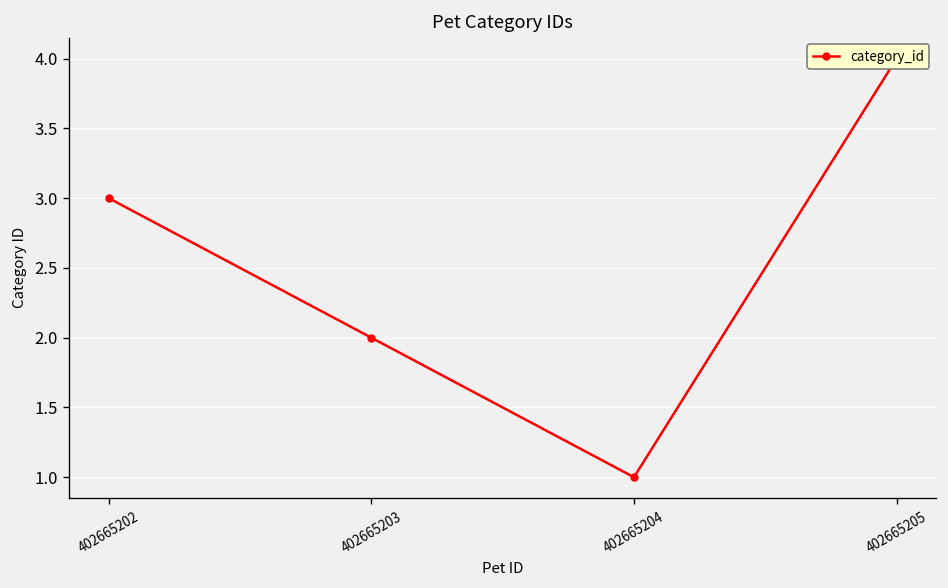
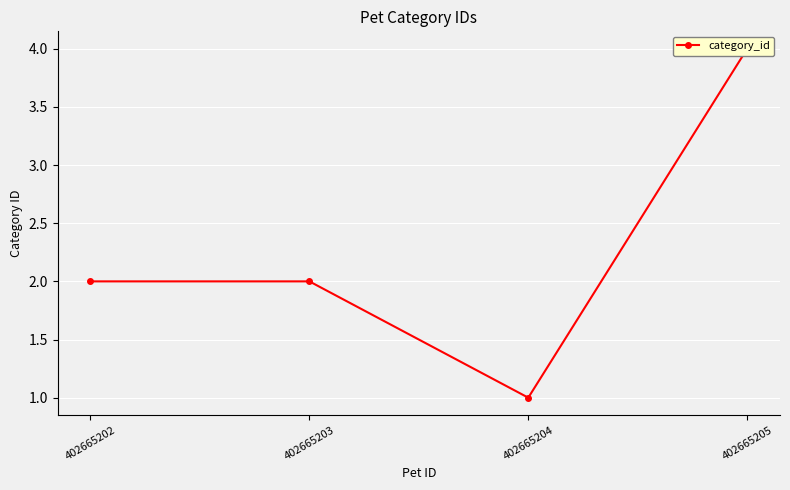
  {
-   "402665202": 3,
+   "402665202": 2,
    "402665203": 2,
    "402665204": 1
  }
